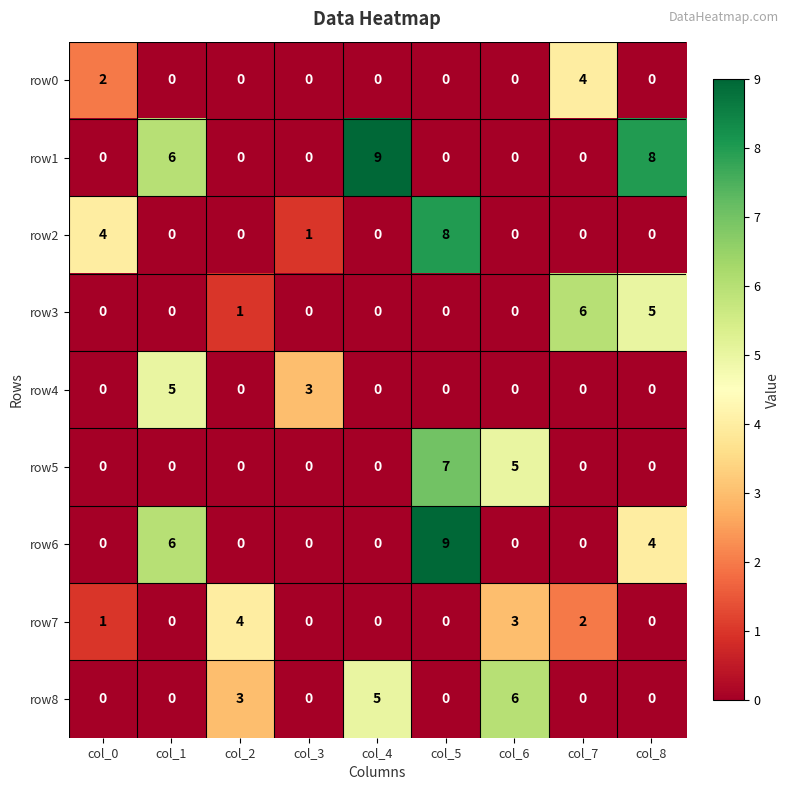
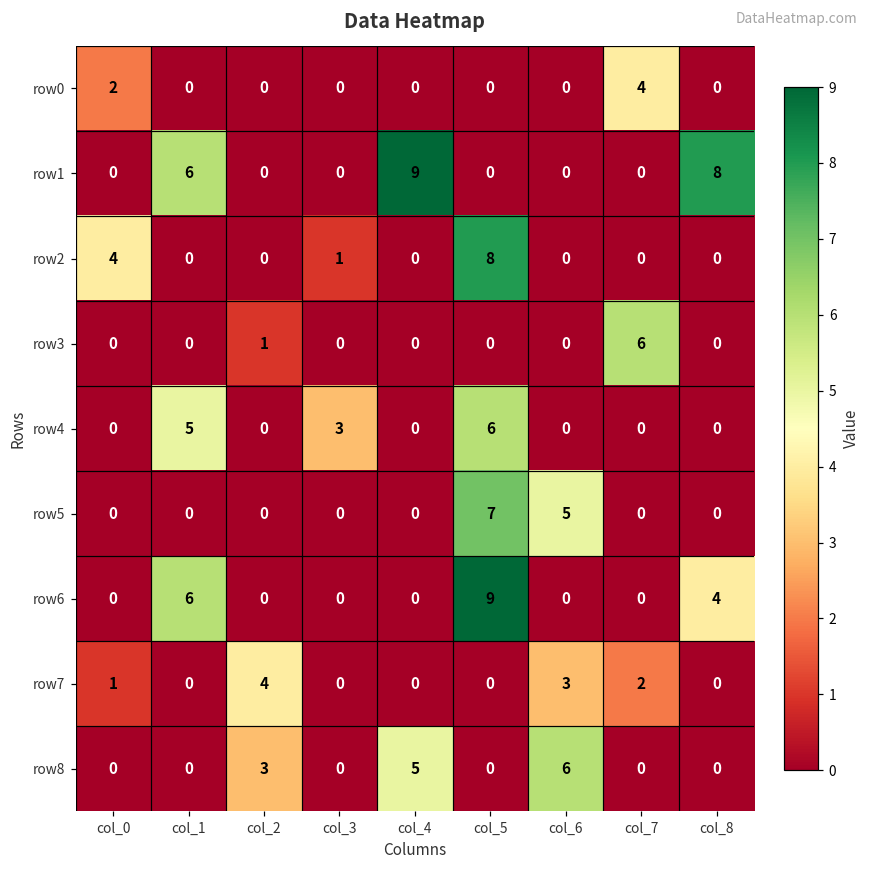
  {
    "row0": {
      "col_0": 2,
      "col_1": 0,
      "col_2": 0,
      "col_3": 0,
      "col_4": 0,
      "col_5": 0,
      "col_6": 0,
      "col_7": 4,
      "col_8": 0
    },
    "row1": {
      "col_0": 0,
      "col_1": 6,
      "col_2": 0,
      "col_3": 0,
      "col_4": 9,
      "col_5": 0,
      "col_6": 0,
      "col_7": 0,
      "col_8": 8
    },
    "row2": {
      "col_0": 4,
      "col_1": 0,
      "col_2": 0,
      "col_3": 1,
      "col_4": 0,
      "col_5": 8,
      "col_6": 0,
      "col_7": 0,
      "col_8": 0
    },
    "row3": {
      "col_0": 0,
      "col_1": 0,
      "col_2": 1,
      "col_3": 0,
      "col_4": 0,
      "col_5": 0,
      "col_6": 0,
      "col_7": 6,
-     "col_8": 5
+     "col_8": 0
    },
    "row4": {
      "col_0": 0,
      "col_1": 5,
      "col_2": 0,
      "col_3": 3,
      "col_4": 0,
-     "col_5": 0,
+     "col_5": 6,
      "col_6": 0,
      "col_7": 0,
      "col_8": 0
    },
    "row5": {
      "col_0": 0,
      "col_1": 0,
      "col_2": 0,
      "col_3": 0,
      "col_4": 0,
      "col_5": 7,
      "col_6": 5,
      "col_7": 0,
      "col_8": 0
    },
    "row6": {
      "col_0": 0,
      "col_1": 6,
      "col_2": 0,
      "col_3": 0,
      "col_4": 0,
      "col_5": 9,
      "col_6": 0,
      "col_7": 0,
      "col_8": 4
    },
    "row7": {
      "col_0": 1,
      "col_1": 0,
      "col_2": 4,
      "col_3": 0,
      "col_4": 0,
      "col_5": 0,
      "col_6": 3,
      "col_7": 2,
      "col_8": 0
    },
    "row8": {
      "col_0": 0,
      "col_1": 0,
      "col_2": 3,
      "col_3": 0,
      "col_4": 5,
      "col_5": 0,
      "col_6": 6,
      "col_7": 0,
      "col_8": 0
    }
  }
